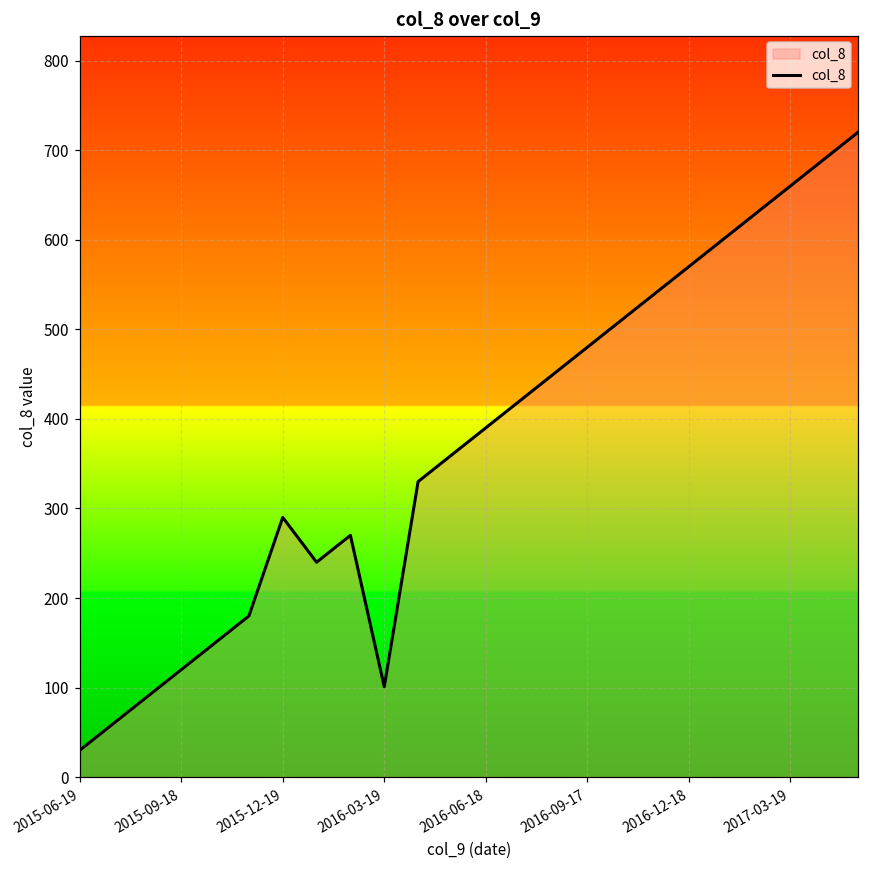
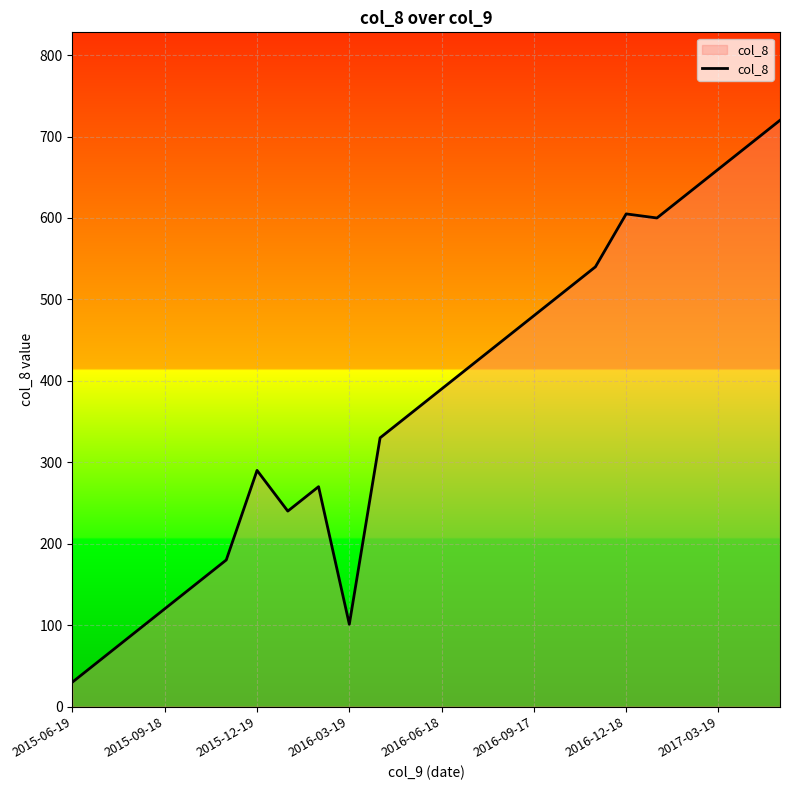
  {
    "2015-06-19": 30,
    "2015-09-18": 120,
    "2015-12-19": 290,
    "2016-03-19": 100,
    "2016-06-18": 390,
    "2016-09-17": 480,
-   "2016-12-18": 570,
+   "2016-12-18": 610,
    "2017-03-19": 660
  }
